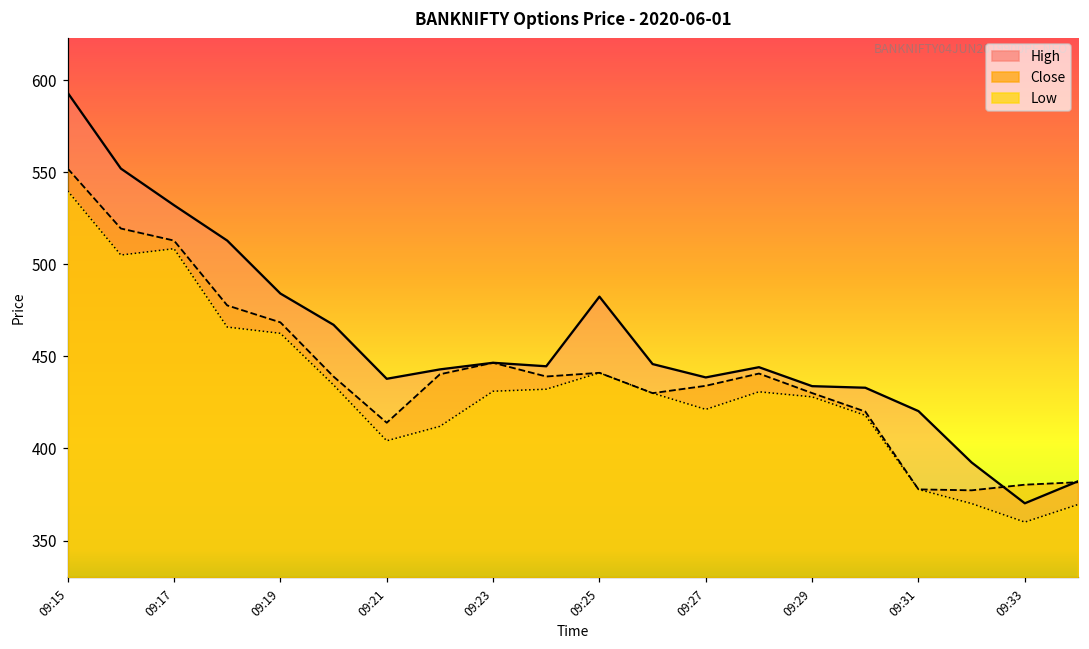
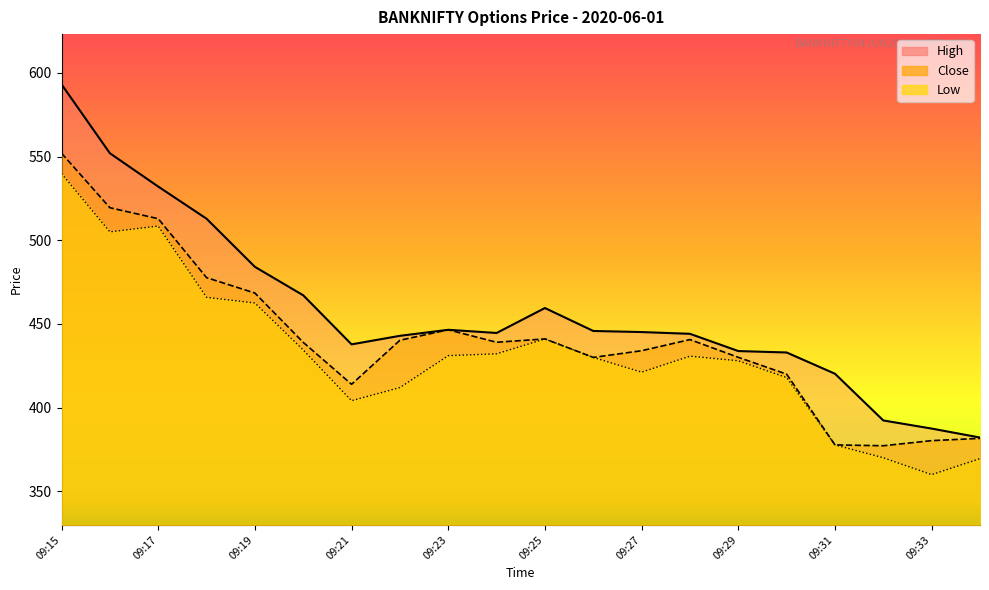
  {
    "High": {
      "09:15": 593,
      "09:17": 532,
      "09:19": 484,
      "09:21": 438,
-     "09:25": 482,
-     "09:27": 439,
+     "09:25": 460,
+     "09:27": 445,
      "09:29": 434,
      "09:31": 420,
-     "09:33": 370
+     "09:33": 388
    }
  }
